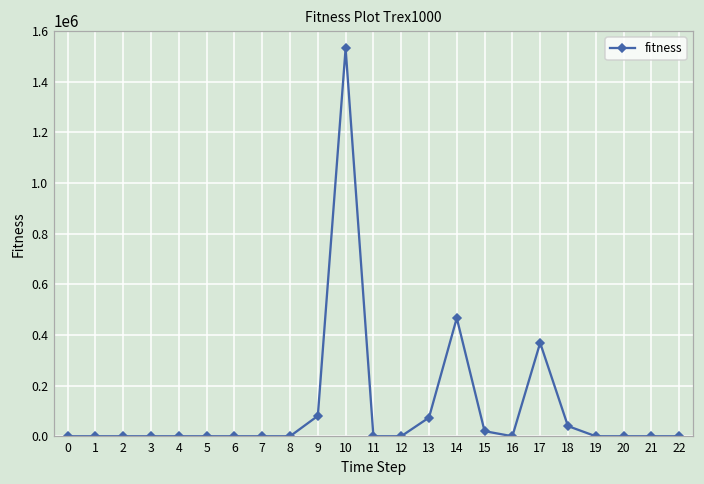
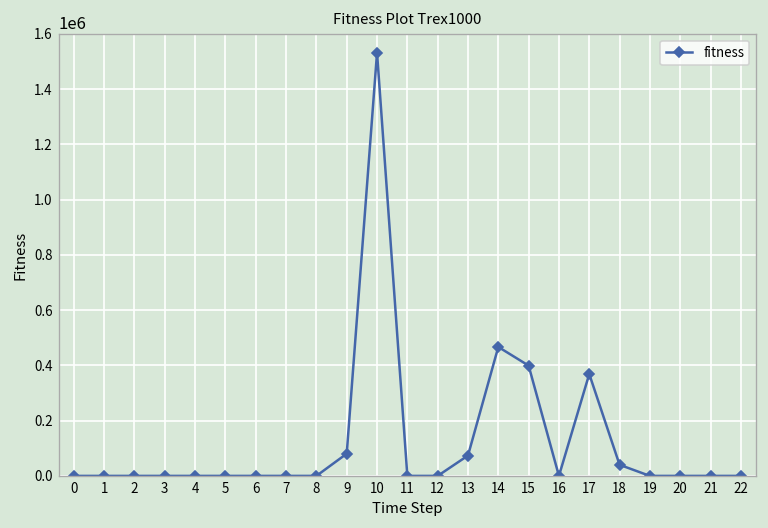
  {
    "0": 0,
    "1": 0,
    "2": 0,
    "3": 0,
    "4": 0,
    "5": 0,
    "6": 0,
    "7": 0,
    "8": 0,
    "9": 80000,
    "10": 1530000,
    "11": 0,
    "12": 0,
    "13": 70000,
    "14": 470000,
-   "15": 20000,
+   "15": 400000,
    "16": 0,
    "17": 370000,
    "18": 40000,
    "19": 0,
    "20": 0,
    "21": 0,
    "22": 0
  }
